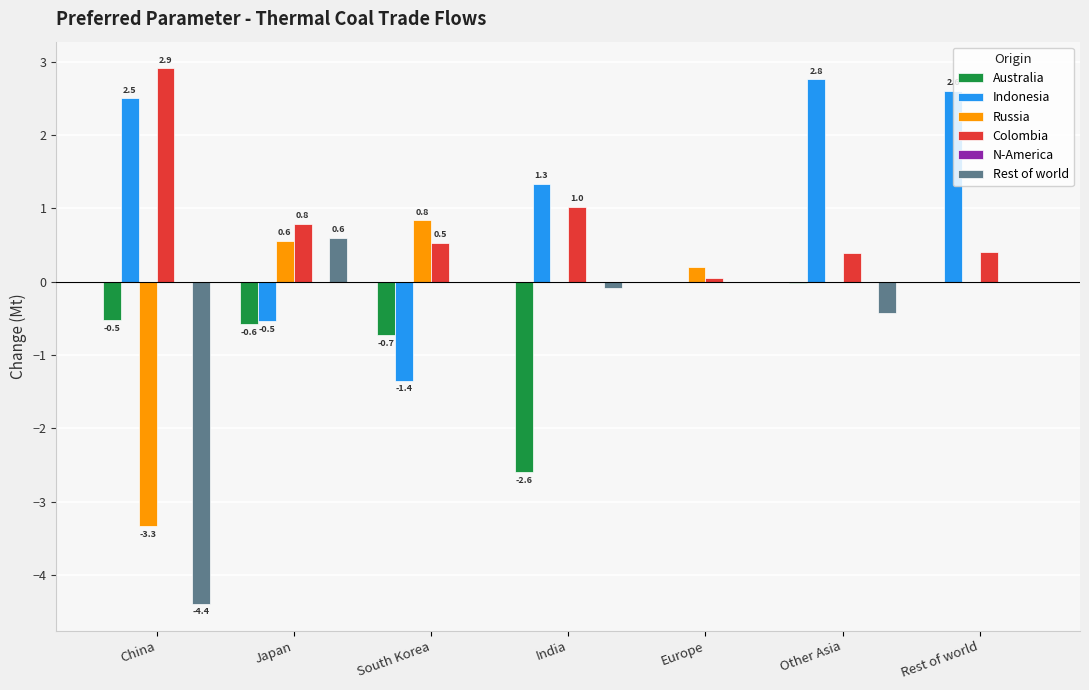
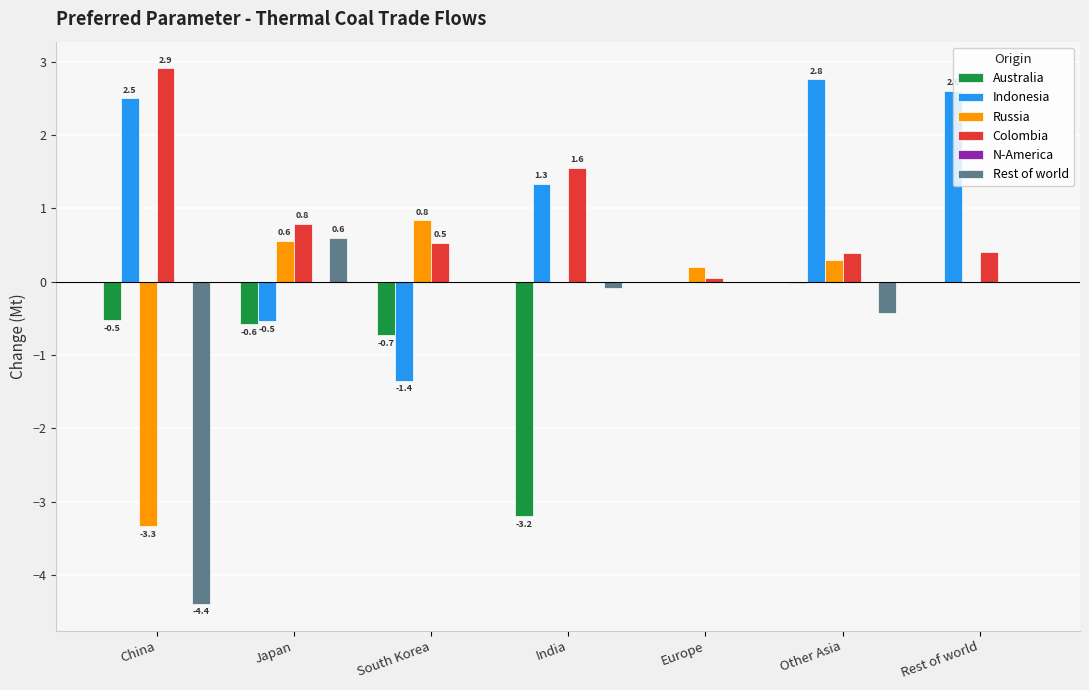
  {
    "Australia": {
      "China": -0.5,
      "Japan": -0.6,
      "South Korea": -0.7,
-     "India": -2.6
+     "India": -3.2
    },
    "Indonesia": {
      "China": 2.5,
      "Japan": -0.5,
      "South Korea": -1.4,
      "India": 1.3,
      "Other Asia": 2.8
    },
    "Russia": {
      "India": 0.0,
      "Europe": 0.2,
-     "Other Asia": 0.0,
+     "Other Asia": 0.3,
      "Rest of world": 0.0
    },
    "Colombia": {
      "China": 2.9,
      "Japan": 0.8,
      "South Korea": 0.5,
-     "India": 1.0
+     "India": 1.6
    },
    "N-America": {
      "China": 0.0,
      "Japan": 0.0,
      "South Korea": 0.0,
      "India": 0.0,
      "Europe": 0.0,
      "Other Asia": 0.0,
      "Rest of world": 0.0
    },
    "Rest of world": {
      "China": -4.4,
      "Japan": 0.6
    }
  }
